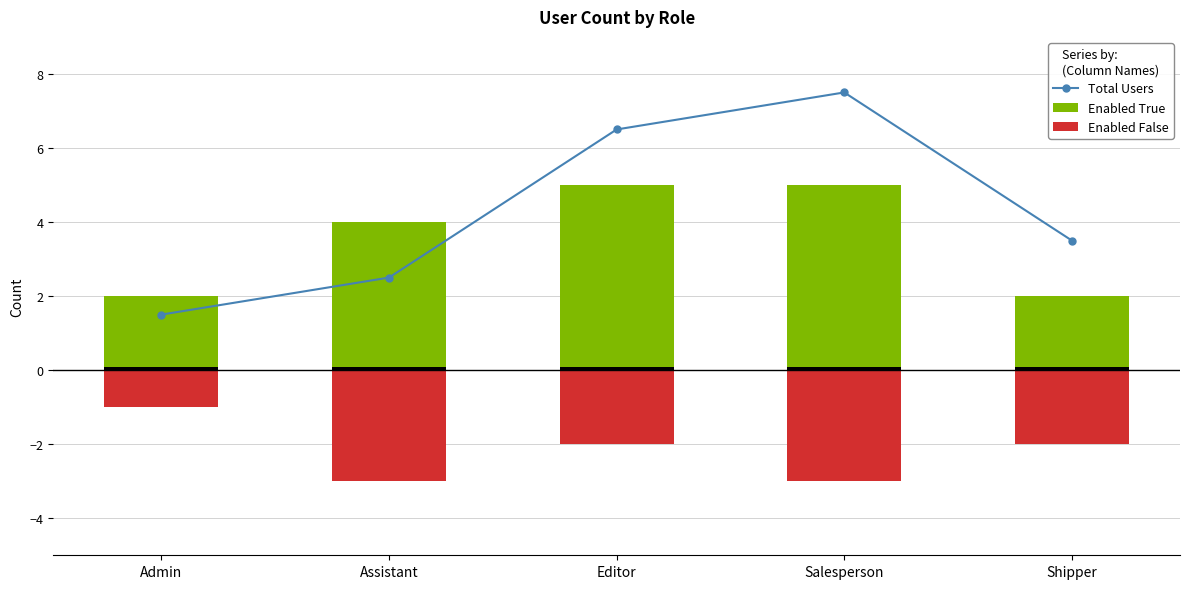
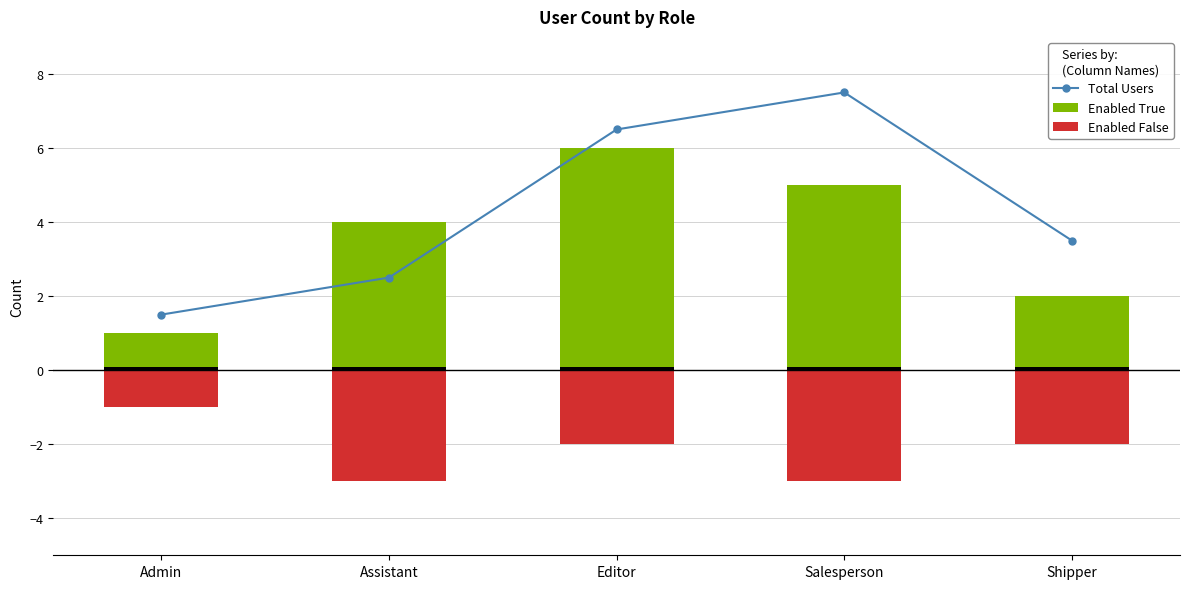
  {
    "Enabled True": {
-     "Admin": 2,
+     "Admin": 1,
      "Assistant": 4,
-     "Editor": 5,
+     "Editor": 6,
      "Salesperson": 5,
      "Shipper": 2
    },
    "Total Users": {
      "Admin": 1.5,
      "Assistant": 2.5,
      "Editor": 6.5,
      "Salesperson": 7.5,
      "Shipper": 3.5
    },
    "Enabled False": {
      "Admin": -1,
      "Assistant": -3,
      "Editor": -2,
      "Salesperson": -3,
      "Shipper": -2
    }
  }
